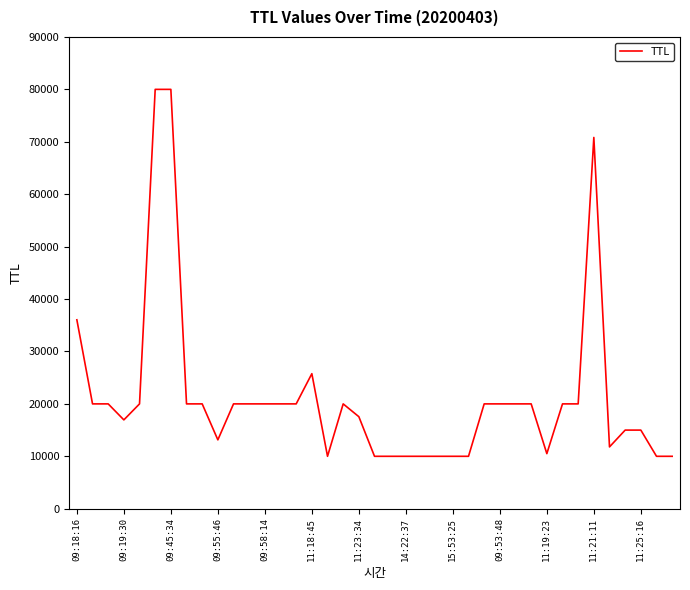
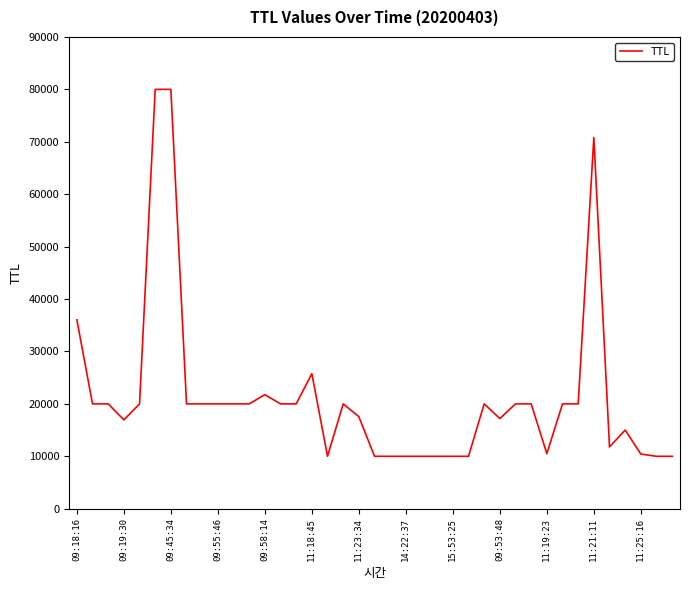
  {
    "09:18:16": 36000,
    "09:19:30": 17000,
    "09:45:34": 80000,
-   "09:55:46": 13000,
-   "09:58:14": 20000,
+   "09:55:46": 20000,
+   "09:58:14": 22000,
    "11:18:45": 26000,
    "11:23:34": 18000,
    "14:22:37": 10000,
    "15:53:25": 10000,
-   "09:53:48": 20000,
+   "09:53:48": 17000,
    "11:19:23": 11000,
    "11:21:11": 71000,
-   "11:25:16": 15000
+   "11:25:16": 10000
  }
